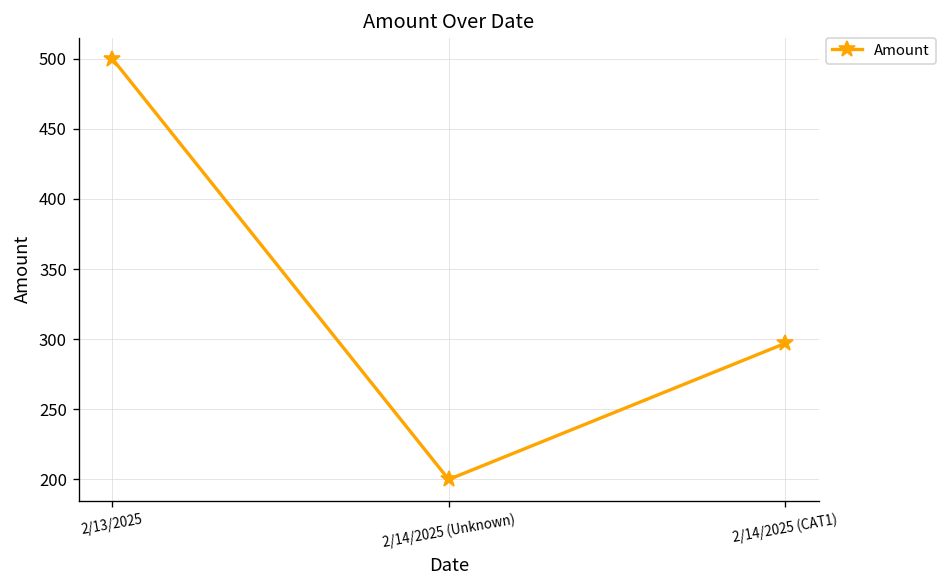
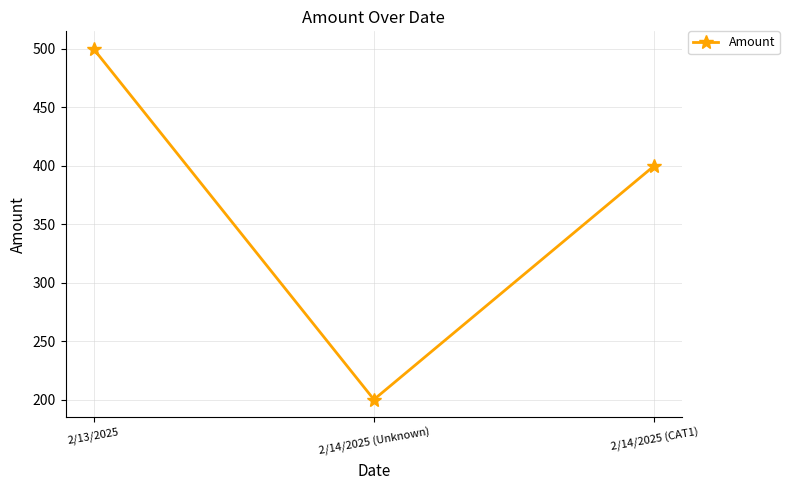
  {
    "2/13/2025": 500,
    "2/14/2025 (Unknown)": 200,
-   "2/14/2025 (CAT1)": 297
+   "2/14/2025 (CAT1)": 400
  }
